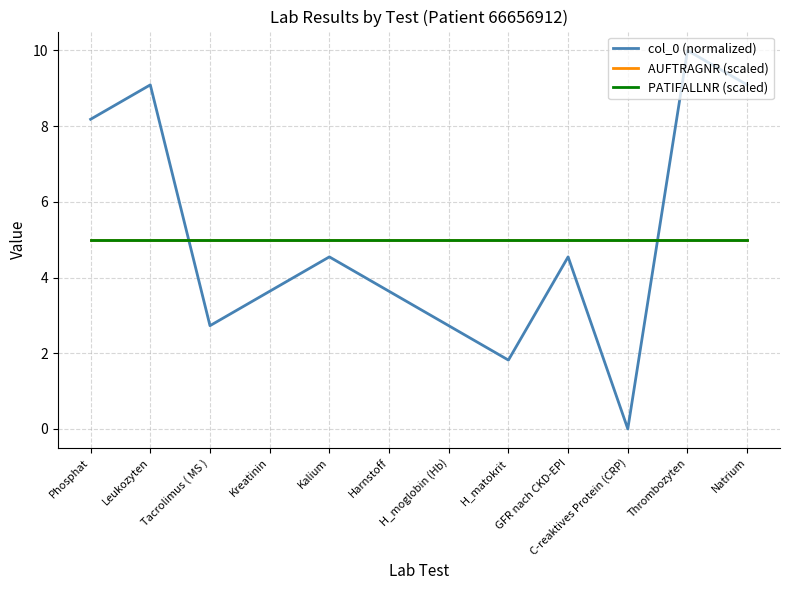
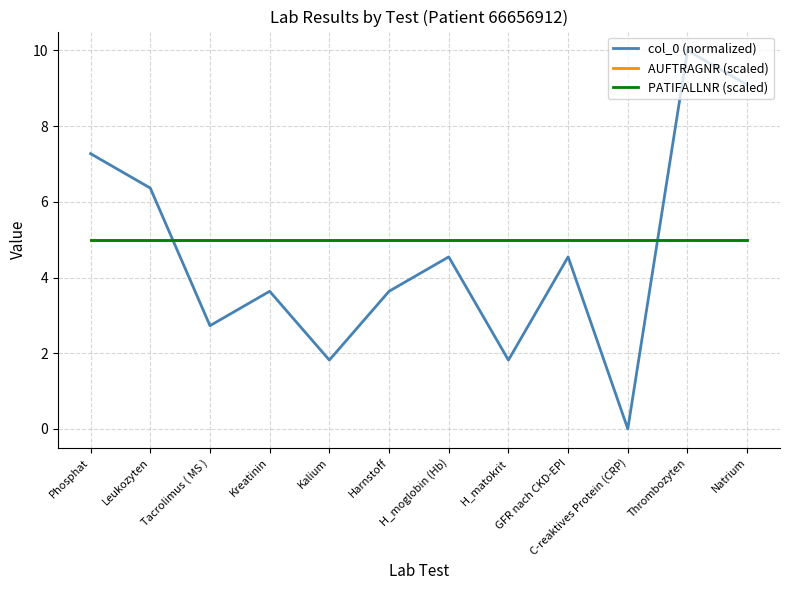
  {
    "col_0 (normalized)": {
-     "Phosphat": 8.2,
-     "Leukozyten": 9.1,
+     "Phosphat": 7.3,
+     "Leukozyten": 6.4,
      "Tacrolimus ( MS )": 2.7,
      "Kreatinin": 3.6,
-     "Kalium": 4.5,
+     "Kalium": 1.8,
      "Harnstoff": 3.6,
-     "H_moglobin (Hb)": 2.7,
+     "H_moglobin (Hb)": 4.5,
      "H_matokrit": 1.8,
      "GFR nach CKD-EPI": 4.5,
      "C-reaktives Protein (CRP)": 0.0
    },
    "PATIFALLNR (scaled)": {
      "Phosphat": 5.0,
      "Leukozyten": 5.0,
      "Tacrolimus ( MS )": 5.0,
      "Kreatinin": 5.0,
      "Kalium": 5.0,
      "Harnstoff": 5.0,
      "H_moglobin (Hb)": 5.0,
      "H_matokrit": 5.0,
      "GFR nach CKD-EPI": 5.0,
      "C-reaktives Protein (CRP)": 5.0,
      "Thrombozyten": 5.0,
      "Natrium": 5.0
    }
  }
